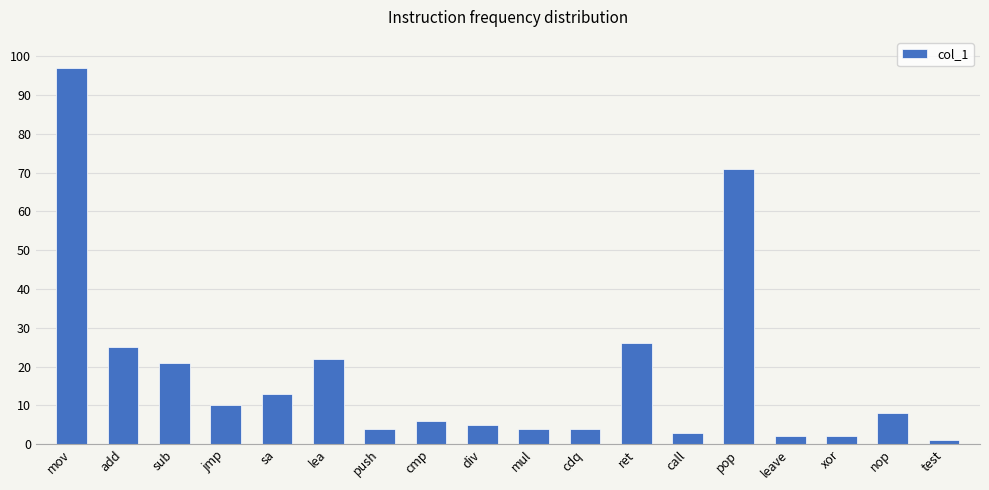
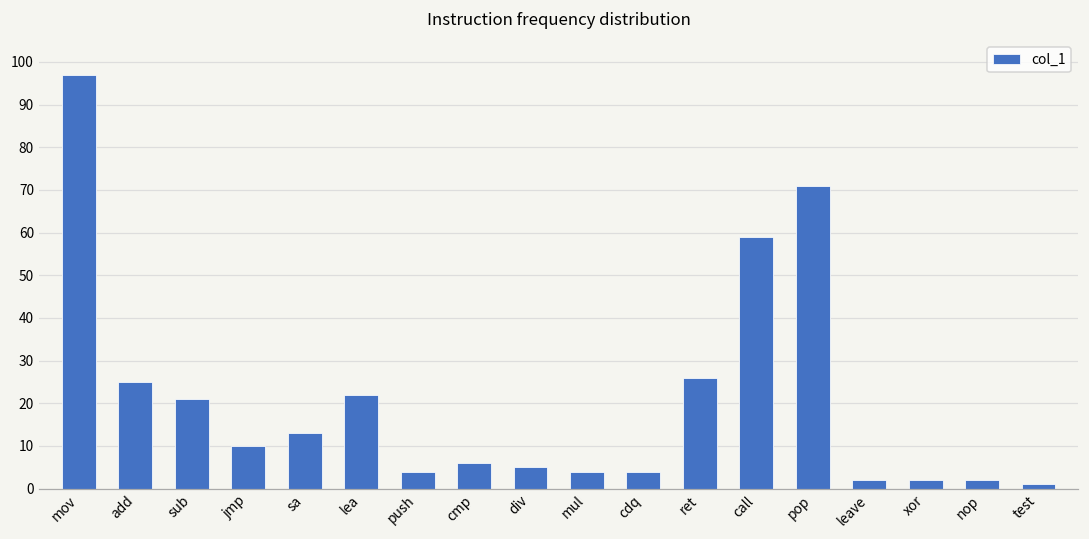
  {
    "mov": 97,
    "add": 25,
    "sub": 21,
    "jmp": 10,
    "sa": 13,
    "lea": 22,
    "push": 4,
    "cmp": 6,
    "div": 5,
    "mul": 4,
    "cdq": 4,
    "ret": 26,
-   "call": 3,
+   "call": 59,
    "pop": 71,
    "leave": 2,
    "xor": 2,
-   "nop": 8,
+   "nop": 2,
    "test": 1
  }
